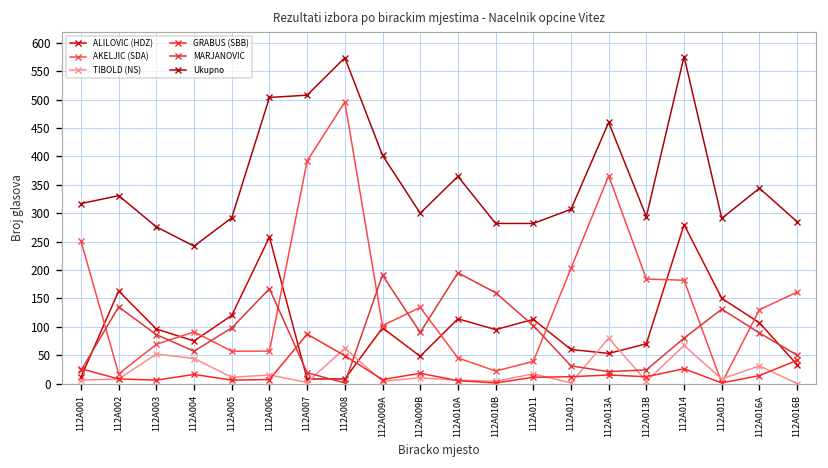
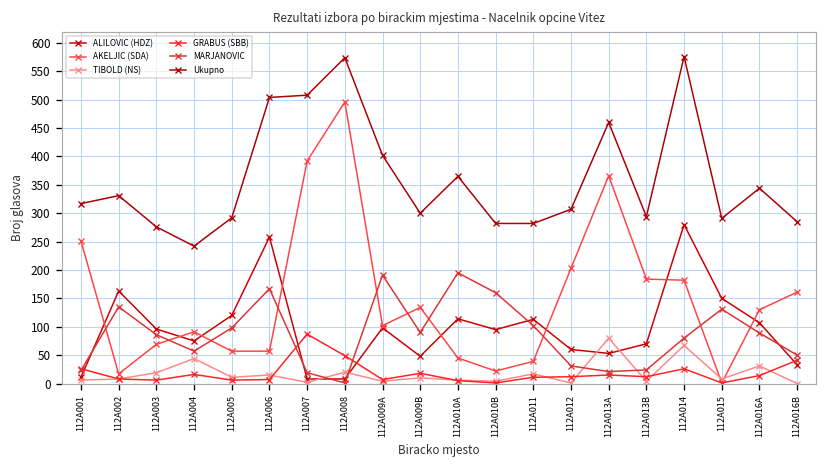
  {
    "TIBOLD (NS)": {
-     "112A003": 50,
+     "112A003": 20,
      "112A004": 40,
      "112A006": 20,
      "112A007": 0,
-     "112A008": 60,
+     "112A008": 20,
      "112A009B": 10,
      "112A011": 20,
      "112A012": 0,
      "112A013A": 80,
      "112A013B": 0,
      "112A014": 70,
      "112A015": 10,
      "112A016A": 30,
      "112A016B": 0
    }
  }
